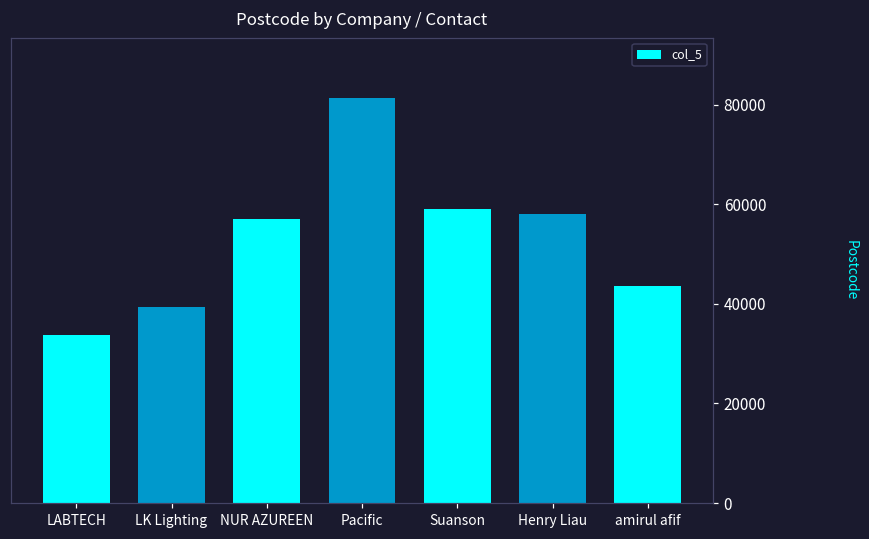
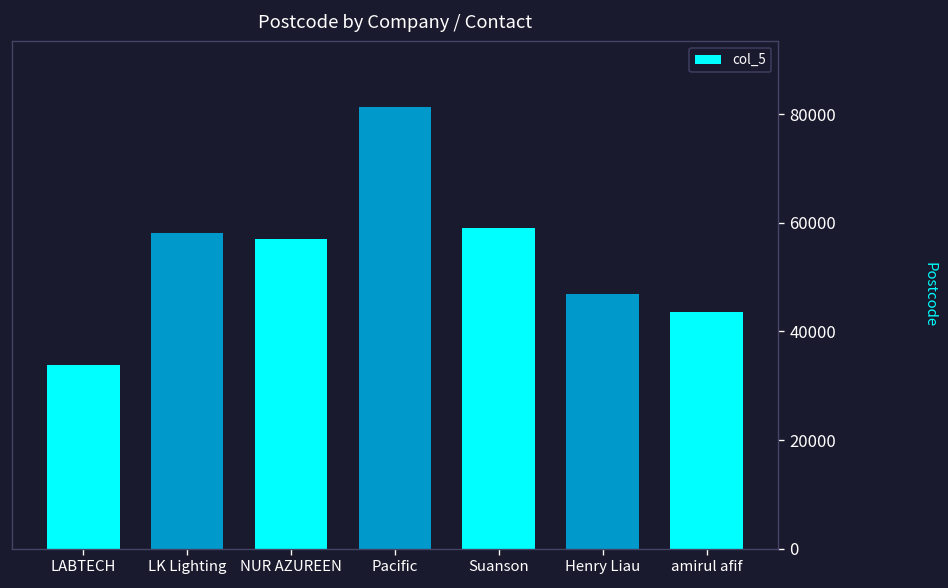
  {
    "LABTECH": 34000,
-   "LK Lighting": 39000,
+   "LK Lighting": 58000,
    "NUR AZUREEN": 57000,
    "Pacific": 81000,
    "Suanson": 59000,
-   "Henry Liau": 58000,
+   "Henry Liau": 47000,
    "amirul afif": 44000
  }
